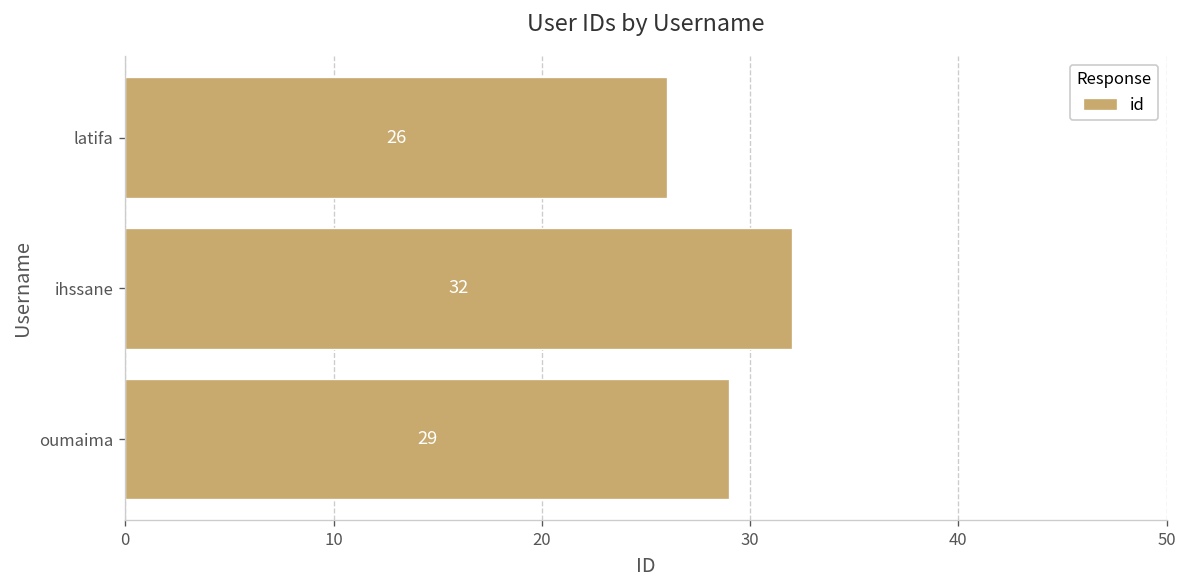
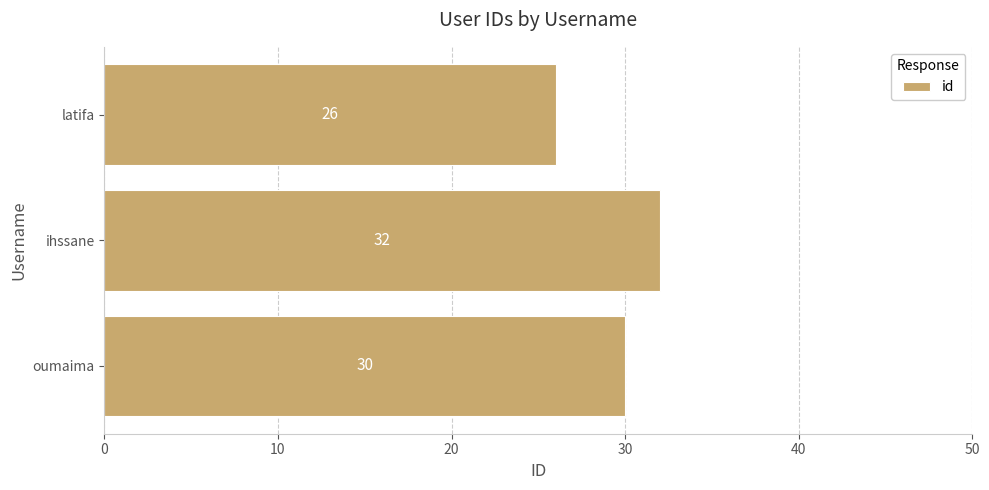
  {
    "latifa": 26,
    "ihssane": 32,
-   "oumaima": 29
+   "oumaima": 30
  }
